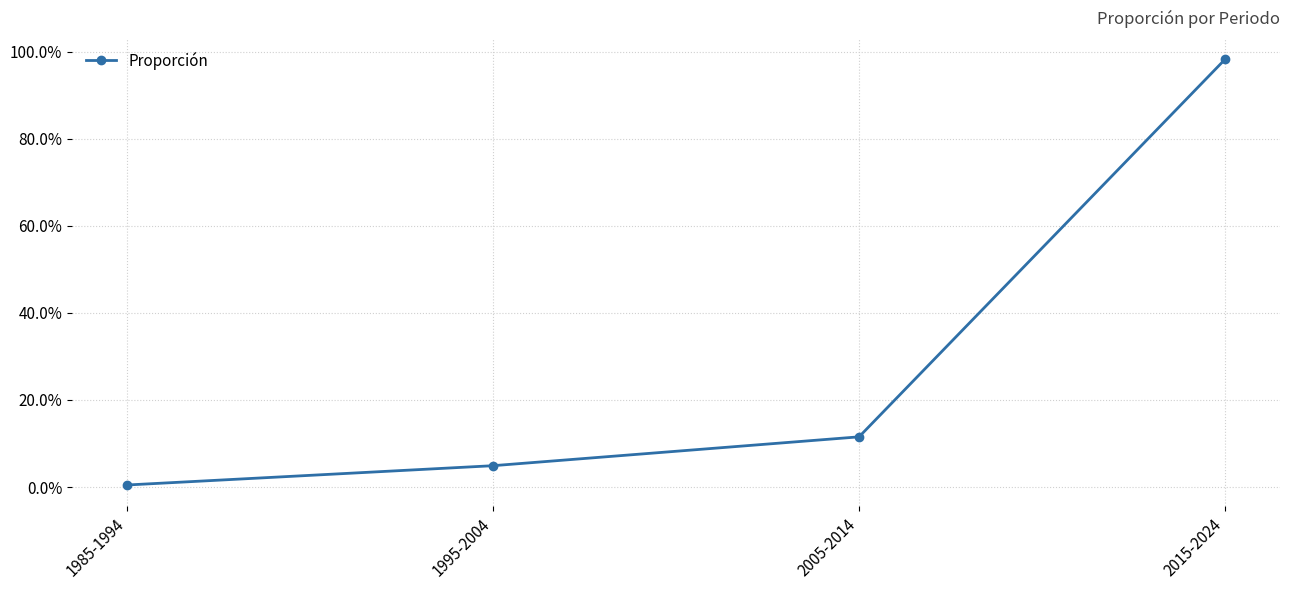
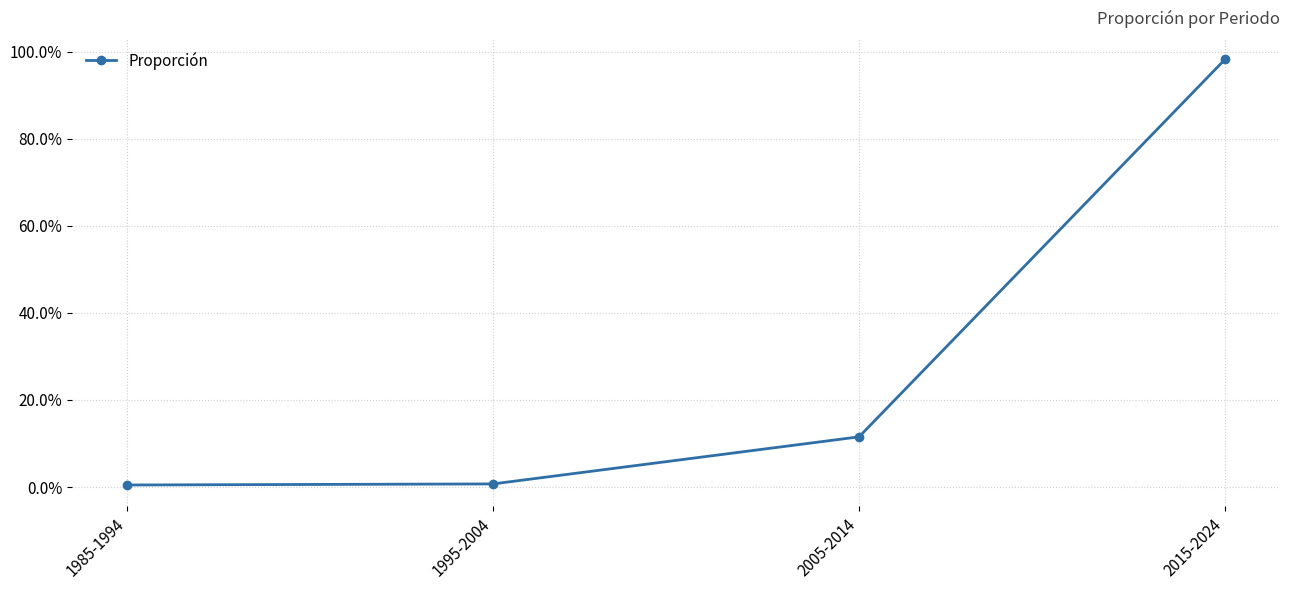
  {
    "1985-1994": "0%",
-   "1995-2004": "5%",
+   "1995-2004": "1%",
    "2005-2014": "12%",
    "2015-2024": "98%"
  }
